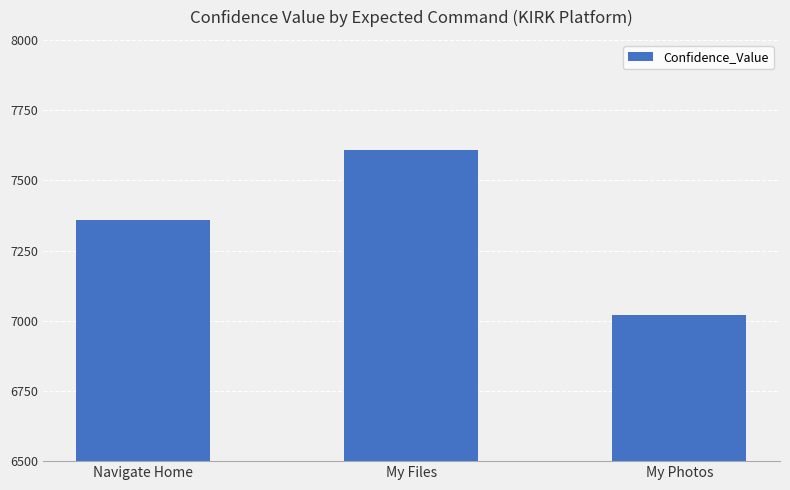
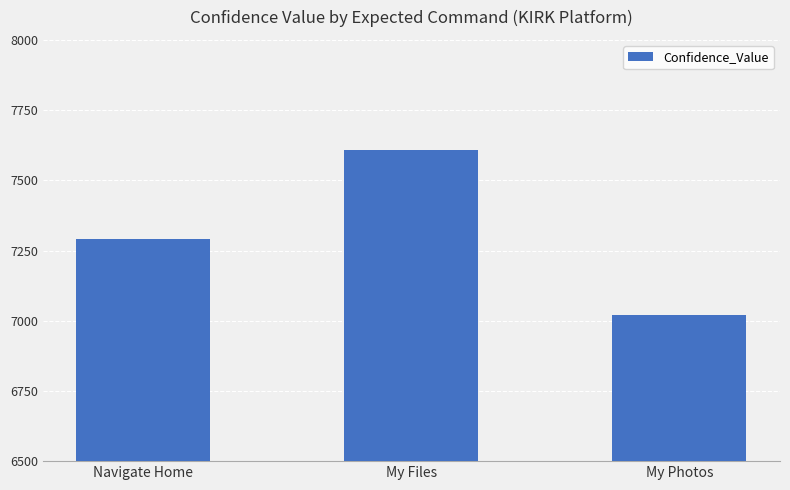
  {
-   "Navigate Home": 7360,
+   "Navigate Home": 7290,
    "My Files": 7610,
    "My Photos": 7020
  }
